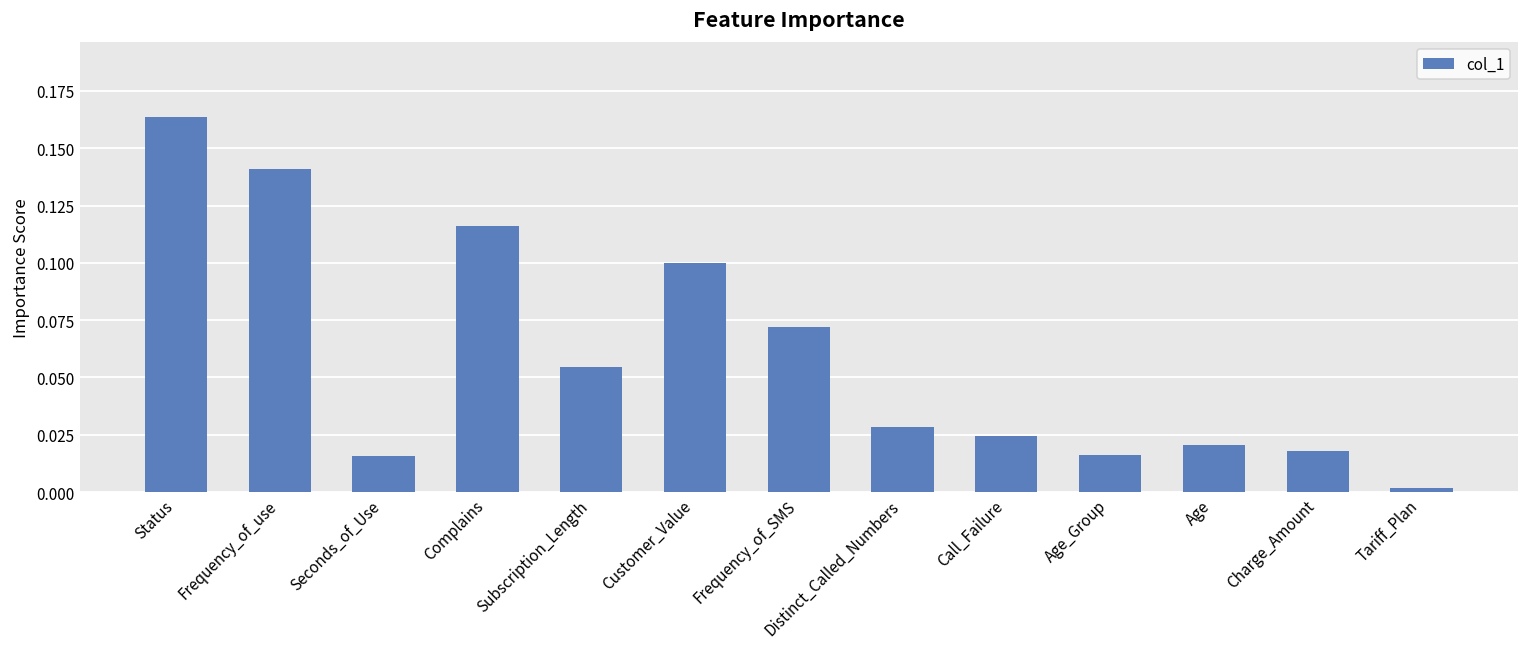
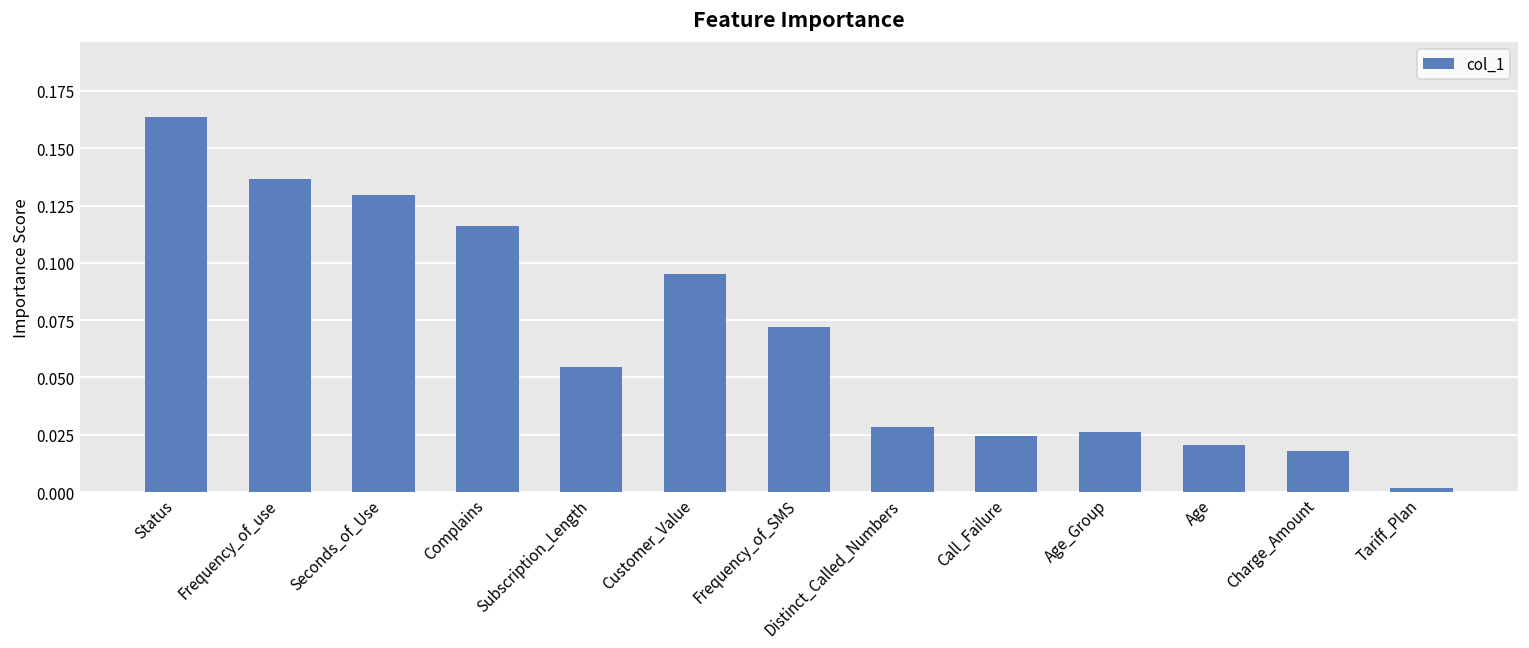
  {
    "Status": 0.164,
-   "Frequency_of_use": 0.141,
-   "Seconds_of_Use": 0.016,
+   "Frequency_of_use": 0.137,
+   "Seconds_of_Use": 0.130,
    "Complains": 0.116,
    "Subscription_Length": 0.055,
-   "Customer_Value": 0.100,
+   "Customer_Value": 0.095,
    "Frequency_of_SMS": 0.072,
    "Distinct_Called_Numbers": 0.029,
    "Call_Failure": 0.025,
-   "Age_Group": 0.016,
+   "Age_Group": 0.026,
    "Age": 0.021,
    "Charge_Amount": 0.018,
    "Tariff_Plan": 0.002
  }
